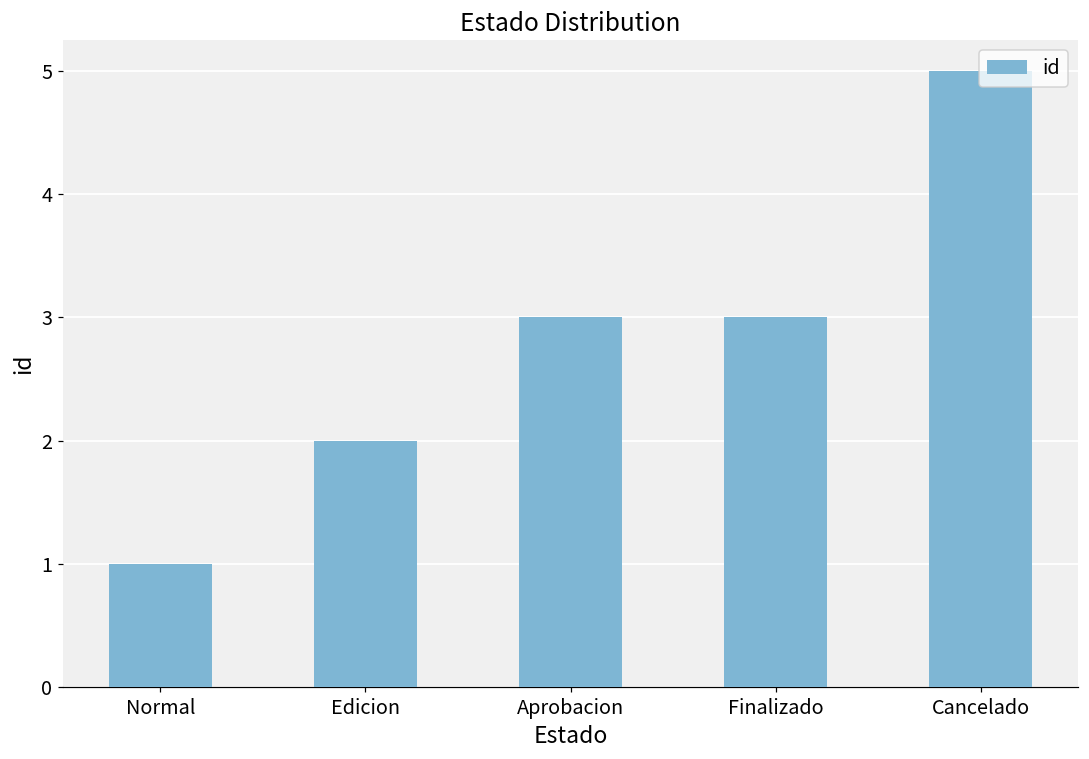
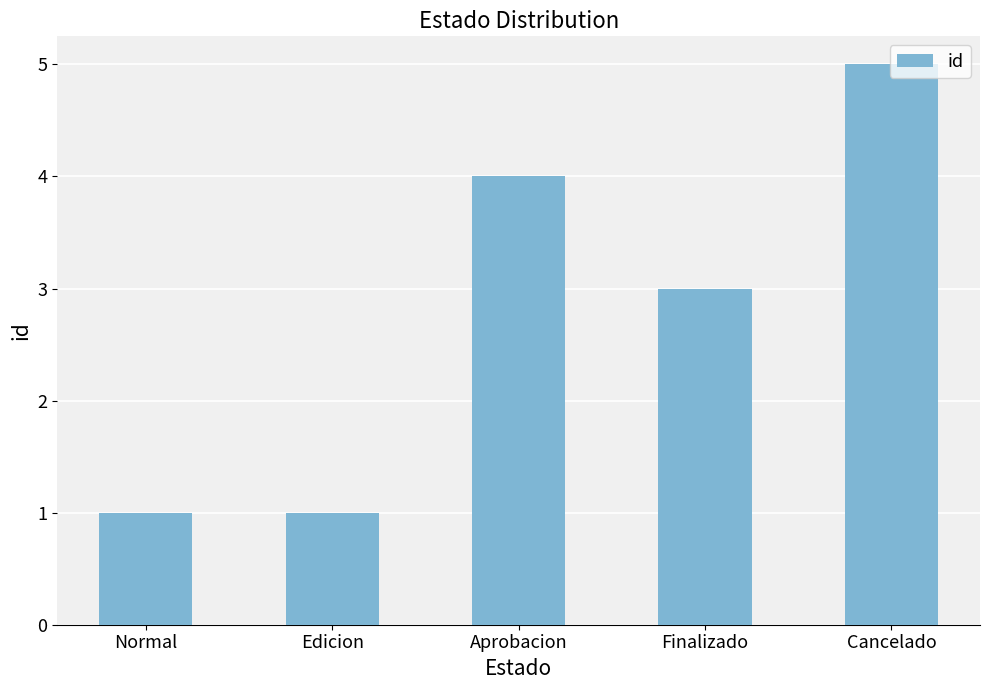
  {
    "Normal": 1,
-   "Edicion": 2,
-   "Aprobacion": 3,
+   "Edicion": 1,
+   "Aprobacion": 4,
    "Finalizado": 3
  }
